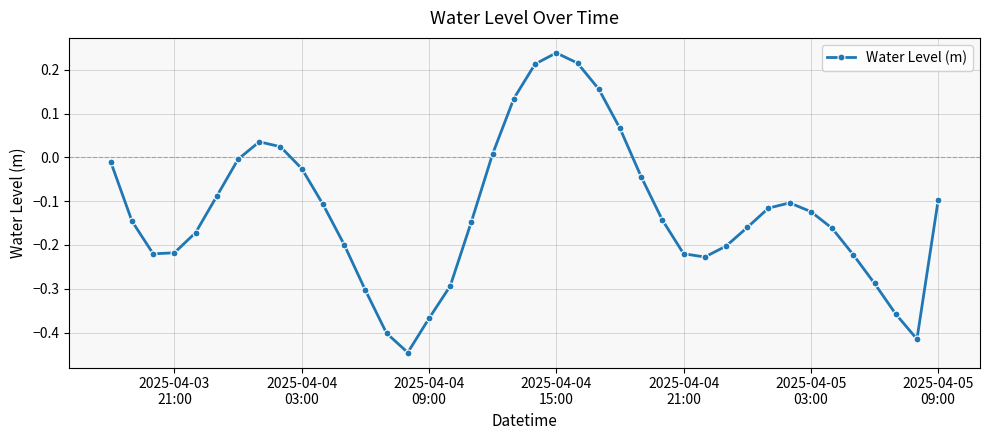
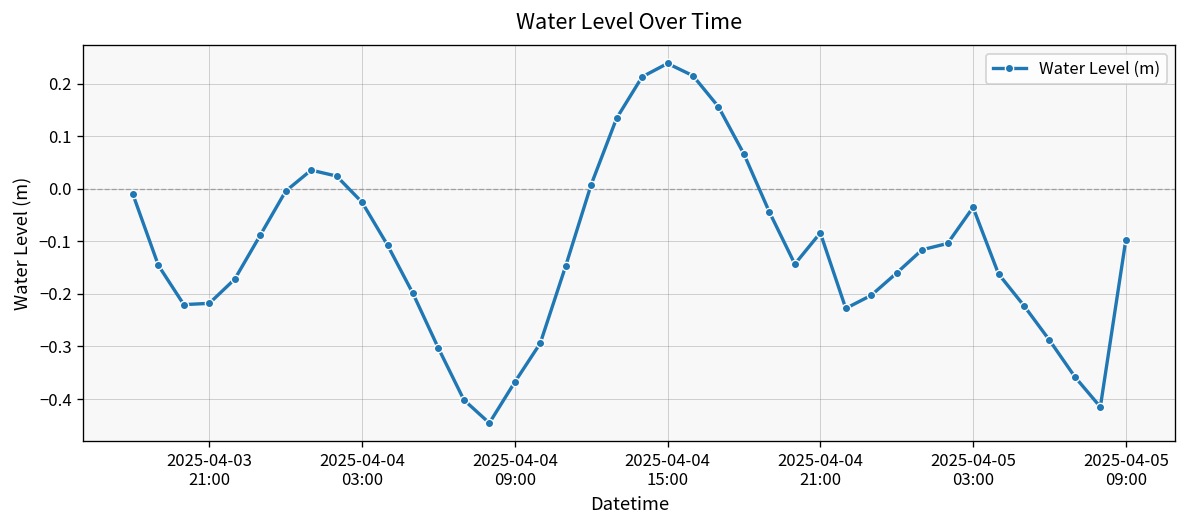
  {
    "2025-04-03 21:00": -0.22,
    "2025-04-04 03:00": -0.03,
    "2025-04-04 09:00": -0.37,
    "2025-04-04 15:00": 0.24,
-   "2025-04-04 21:00": -0.22,
-   "2025-04-05 03:00": -0.12,
+   "2025-04-04 21:00": -0.08,
+   "2025-04-05 03:00": -0.04,
    "2025-04-05 09:00": -0.10
  }
